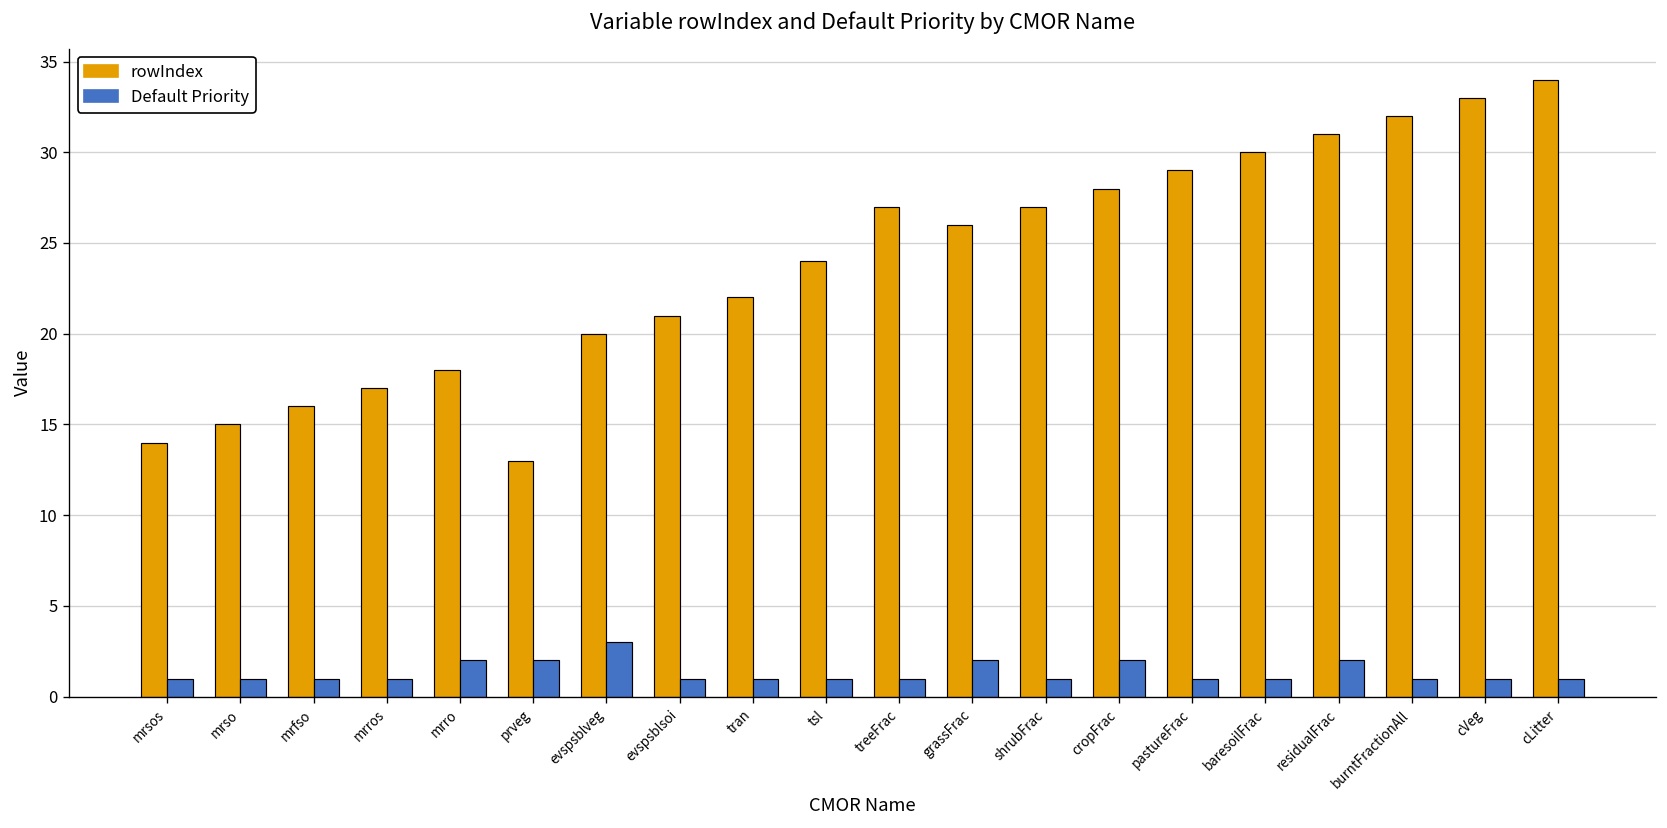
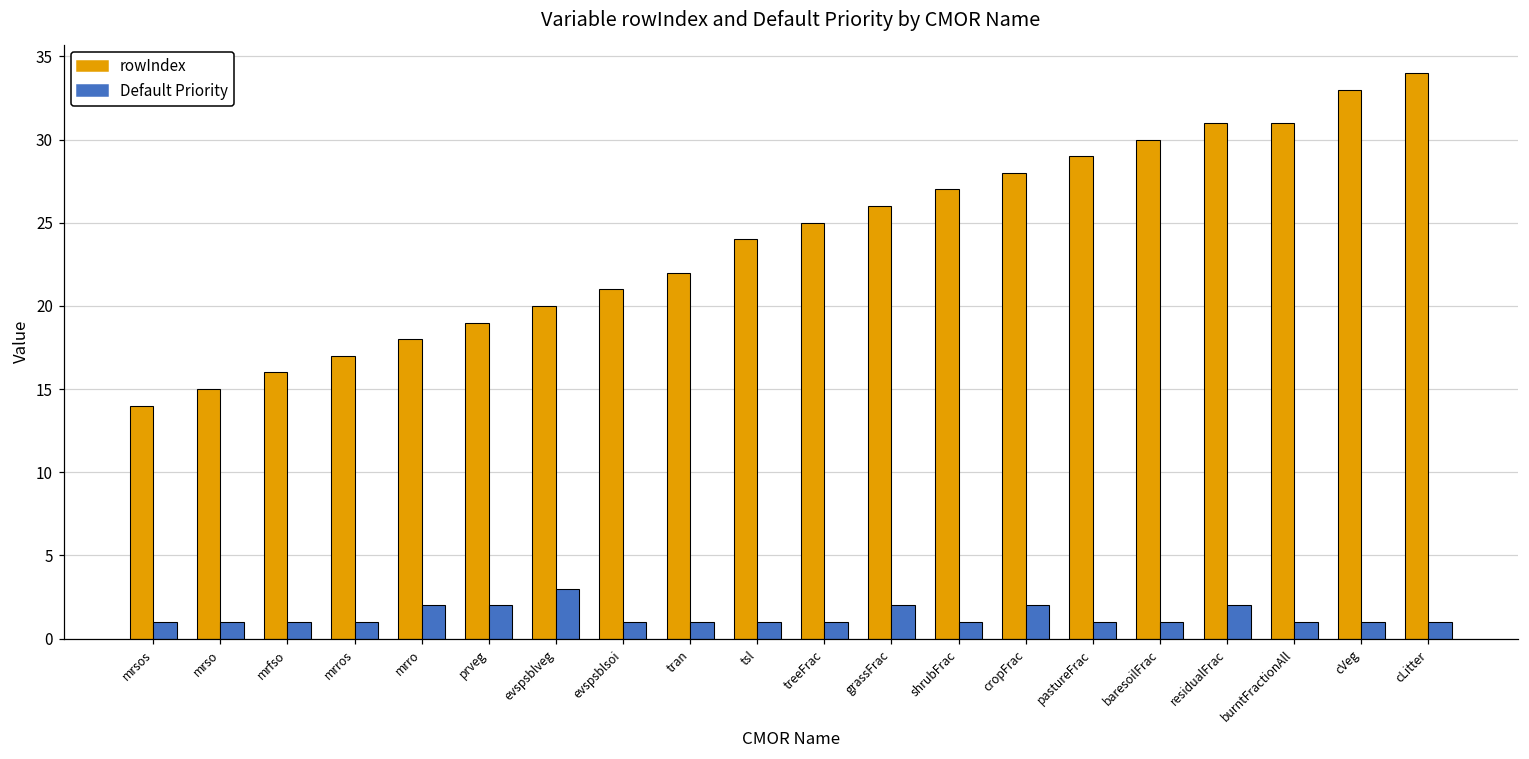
  {
    "rowIndex": {
      "mrsos": 14,
      "mrso": 15,
      "mrfso": 16,
      "mrros": 17,
      "mrro": 18,
-     "prveg": 13,
+     "prveg": 19,
      "evspsblveg": 20,
      "evspsblsoi": 21,
      "tran": 22,
      "tsl": 24,
-     "treeFrac": 27,
+     "treeFrac": 25,
      "grassFrac": 26,
      "shrubFrac": 27,
      "cropFrac": 28,
      "pastureFrac": 29,
      "baresoilFrac": 30,
      "residualFrac": 31,
-     "burntFractionAll": 32,
+     "burntFractionAll": 31,
      "cVeg": 33,
      "cLitter": 34
    },
    "Default Priority": {
      "mrsos": 1,
      "mrso": 1,
      "mrfso": 1,
      "mrros": 1,
      "mrro": 2,
      "prveg": 2,
      "evspsblveg": 3,
      "evspsblsoi": 1,
      "tran": 1,
      "tsl": 1,
      "treeFrac": 1,
      "grassFrac": 2,
      "shrubFrac": 1,
      "cropFrac": 2,
      "pastureFrac": 1,
      "baresoilFrac": 1,
      "residualFrac": 2,
      "burntFractionAll": 1,
      "cVeg": 1,
      "cLitter": 1
    }
  }
